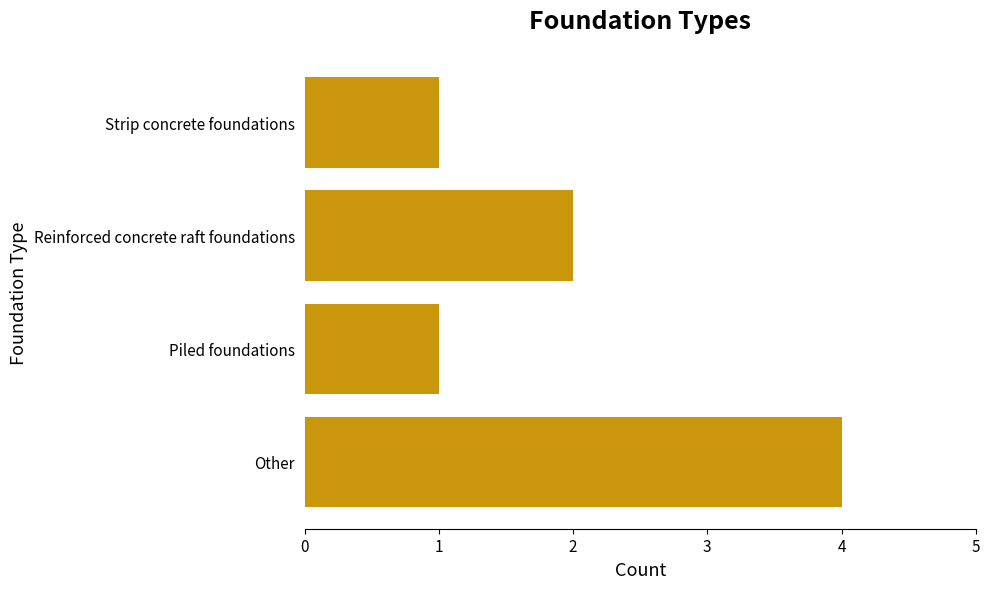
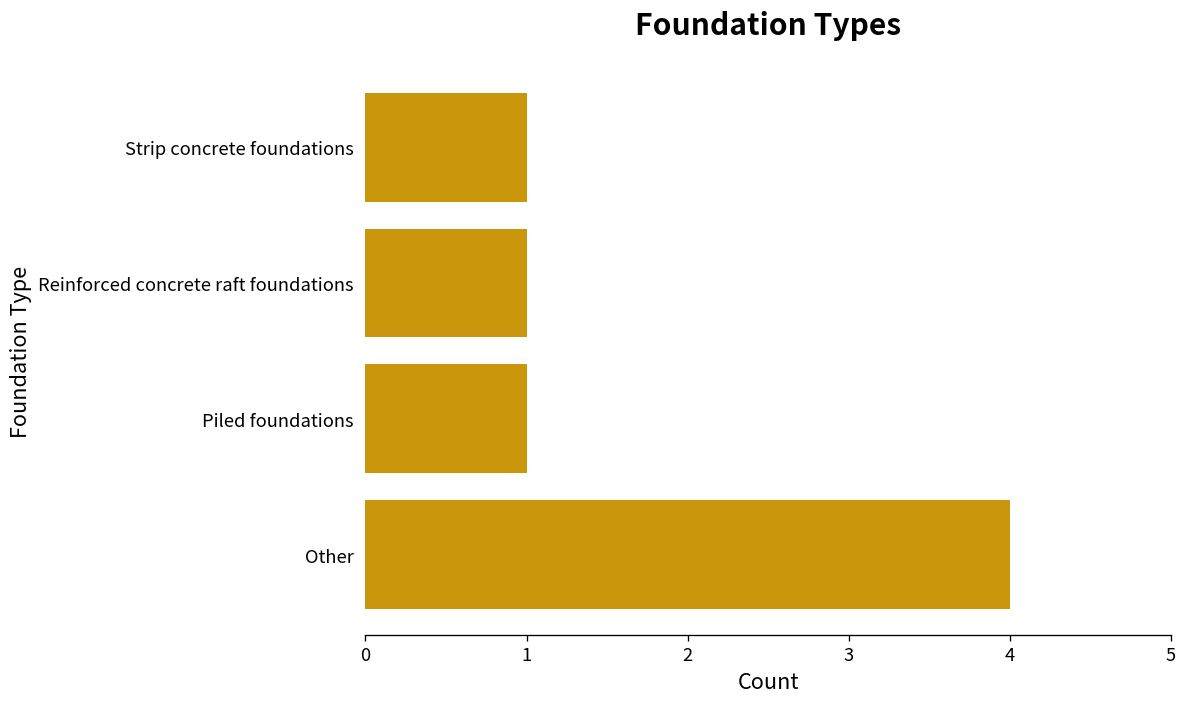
  {
    "Strip concrete foundations": 1,
-   "Reinforced concrete raft foundations": 2,
+   "Reinforced concrete raft foundations": 1,
    "Piled foundations": 1,
    "Other": 4
  }
